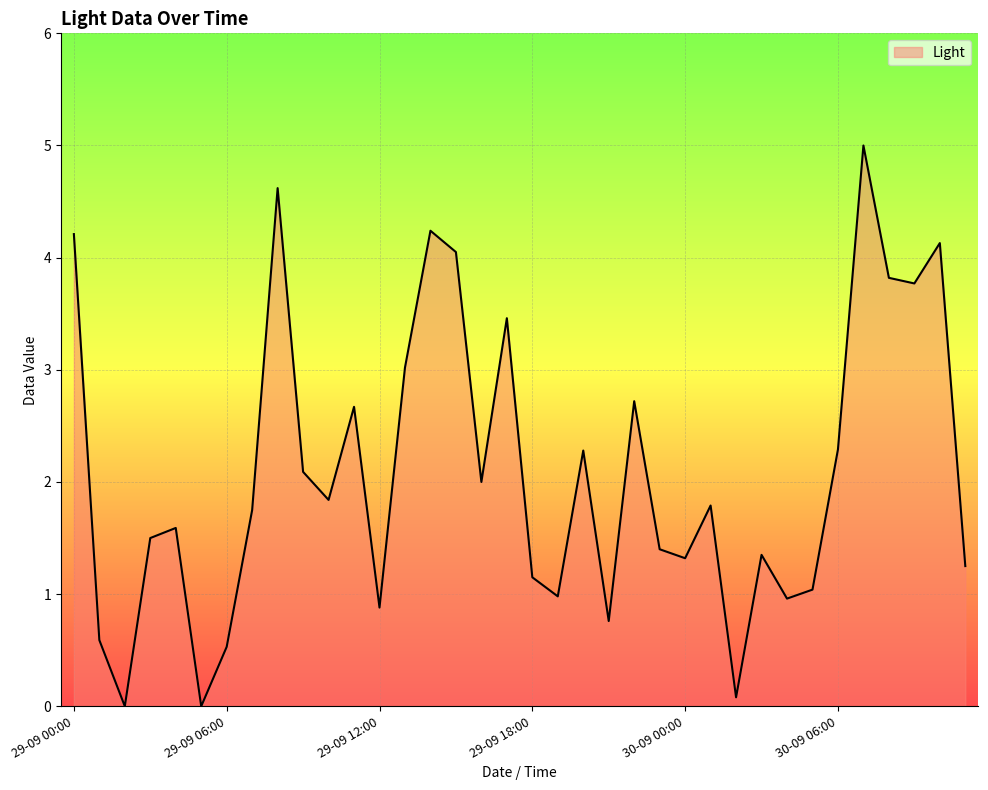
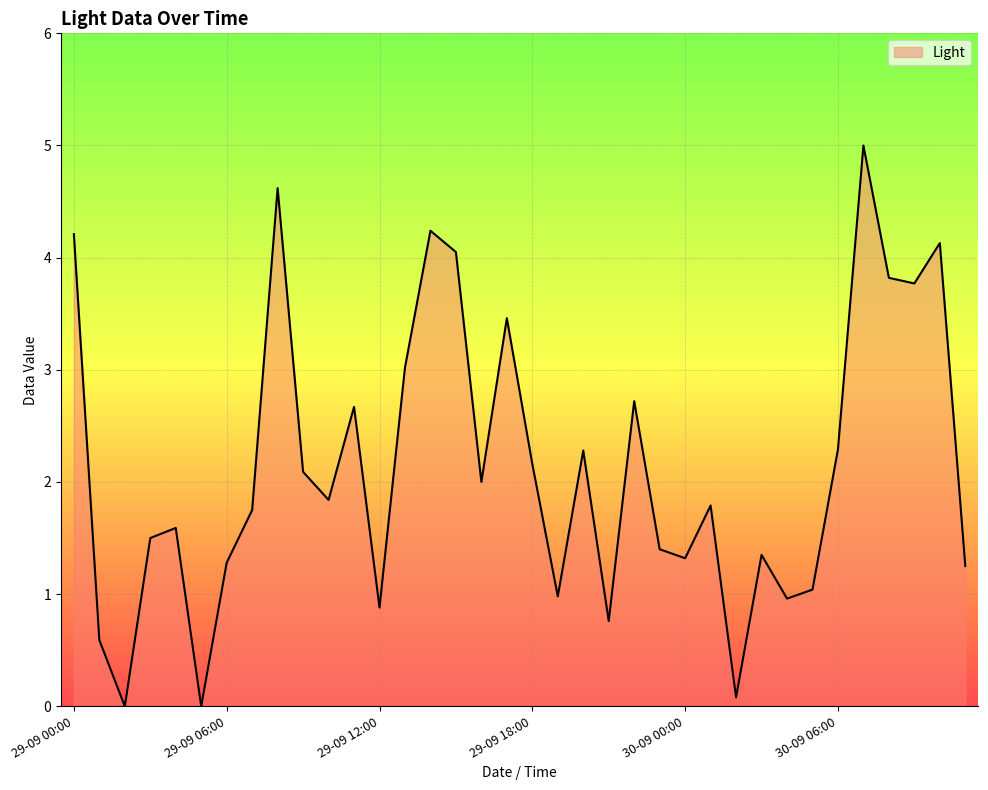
  {
    "29-09 00:00": 4.21,
-   "29-09 06:00": 0.53,
+   "29-09 06:00": 1.28,
    "29-09 12:00": 0.88,
-   "29-09 18:00": 1.15,
+   "29-09 18:00": 2.16,
    "30-09 00:00": 1.32,
    "30-09 06:00": 2.29
  }
